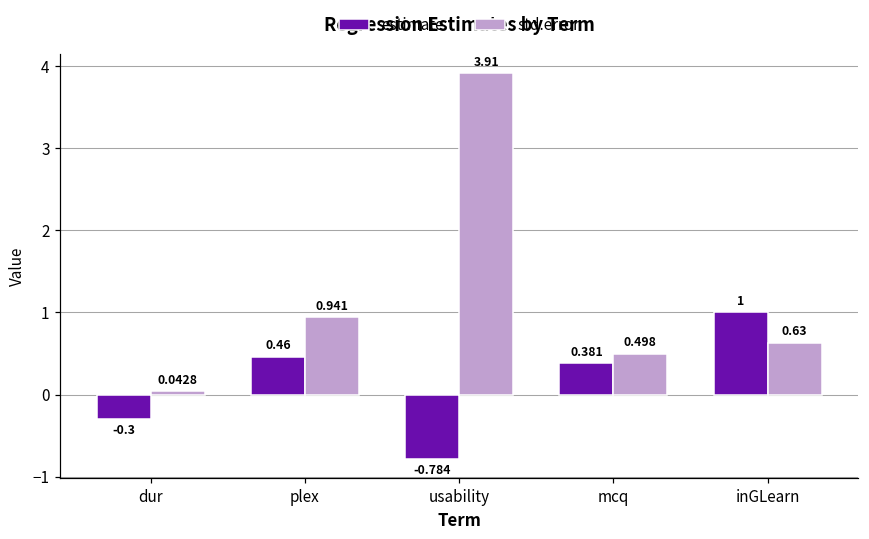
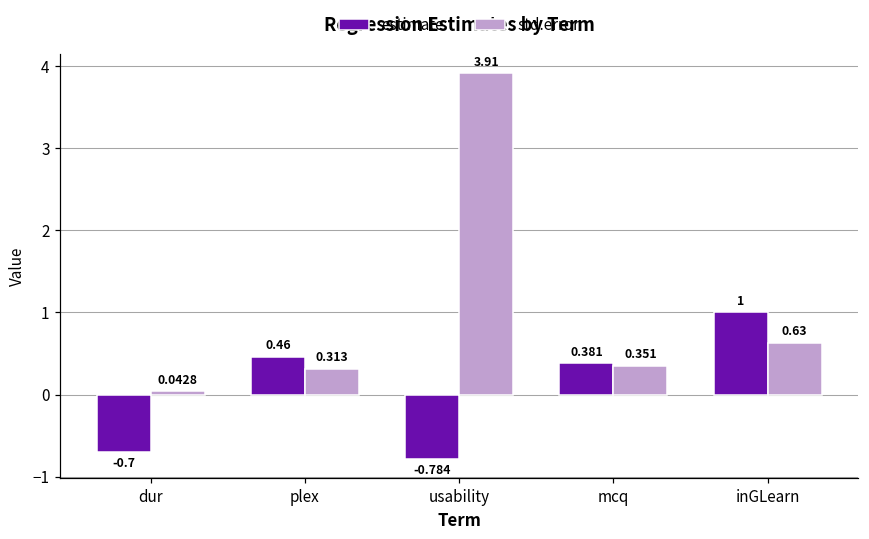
  {
    "estimate": {
-     "dur": -0.3,
+     "dur": -0.7,
      "plex": 0.46,
      "usability": -0.784,
      "mcq": 0.381,
      "inGLearn": 1
    },
    "std.error": {
      "dur": 0.0428,
-     "plex": 0.941,
+     "plex": 0.313,
      "usability": 3.91,
-     "mcq": 0.498,
+     "mcq": 0.351,
      "inGLearn": 0.63
    }
  }
